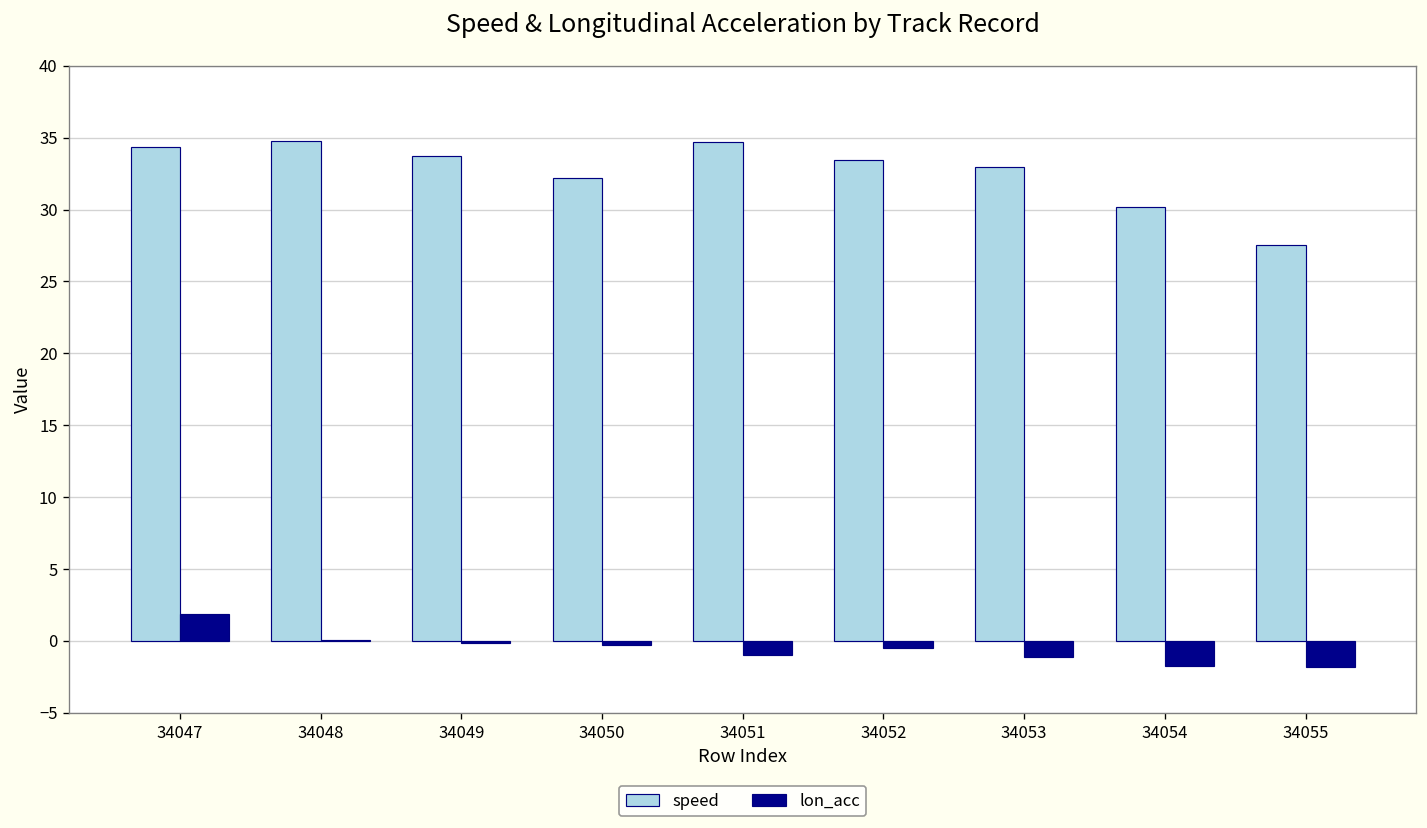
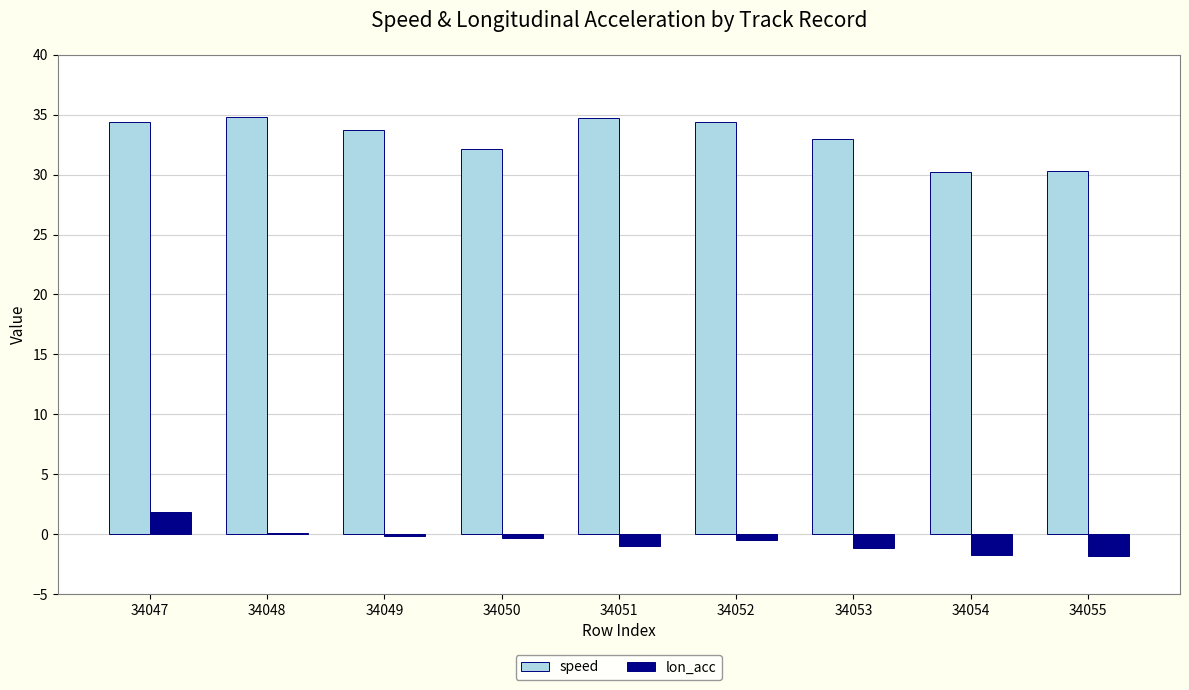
  {
    "speed": {
      "34047": 34.4,
      "34048": 34.8,
      "34049": 33.7,
      "34050": 32.2,
      "34051": 34.7,
-     "34052": 33.4,
+     "34052": 34.4,
      "34053": 33.0,
      "34054": 30.2,
-     "34055": 27.5
+     "34055": 30.3
    },
    "lon_acc": {
      "34047": 1.9,
      "34050": -0.3,
      "34051": -1.0,
      "34052": -0.5,
      "34053": -1.1,
      "34054": -1.8,
      "34055": -1.8
    }
  }
